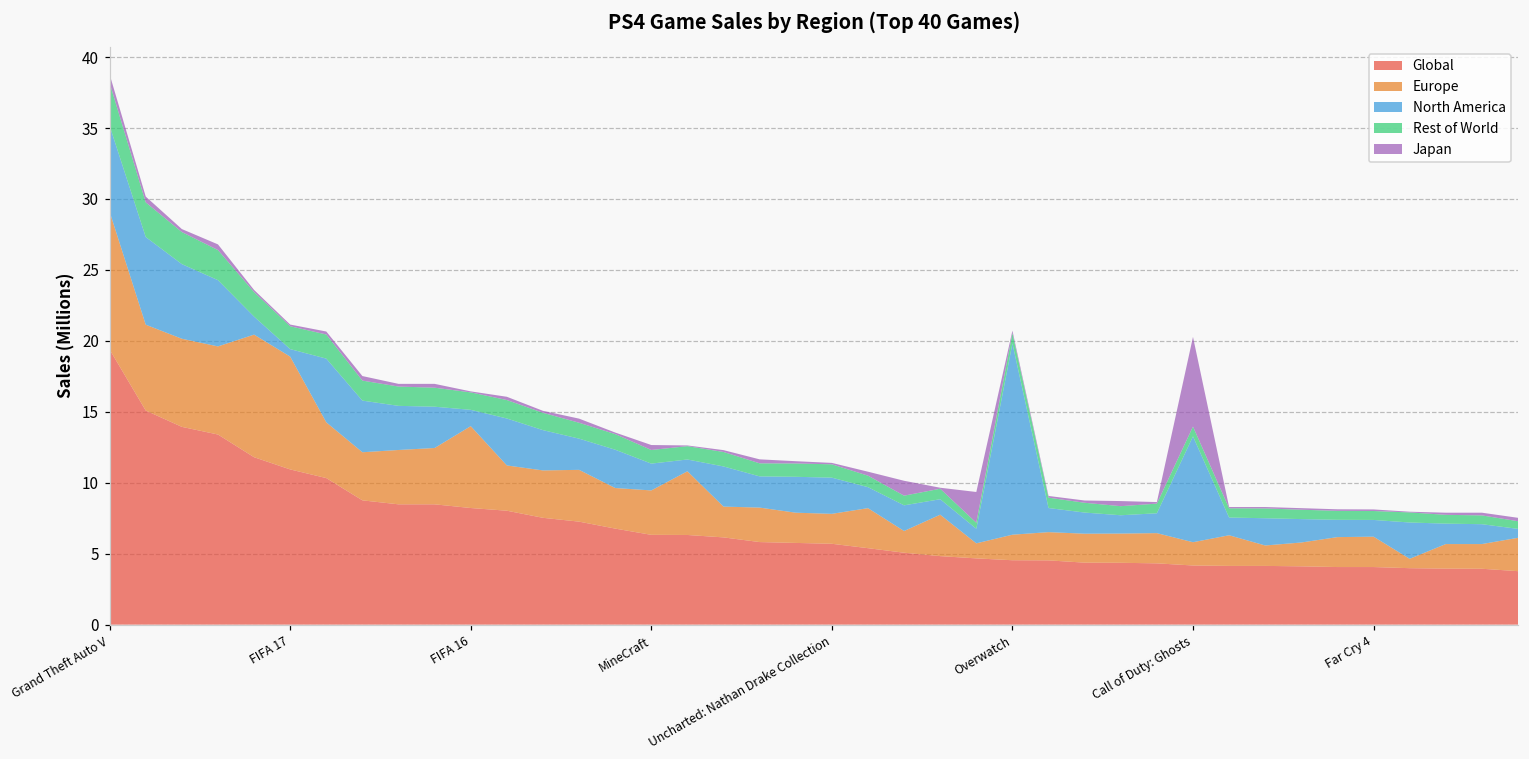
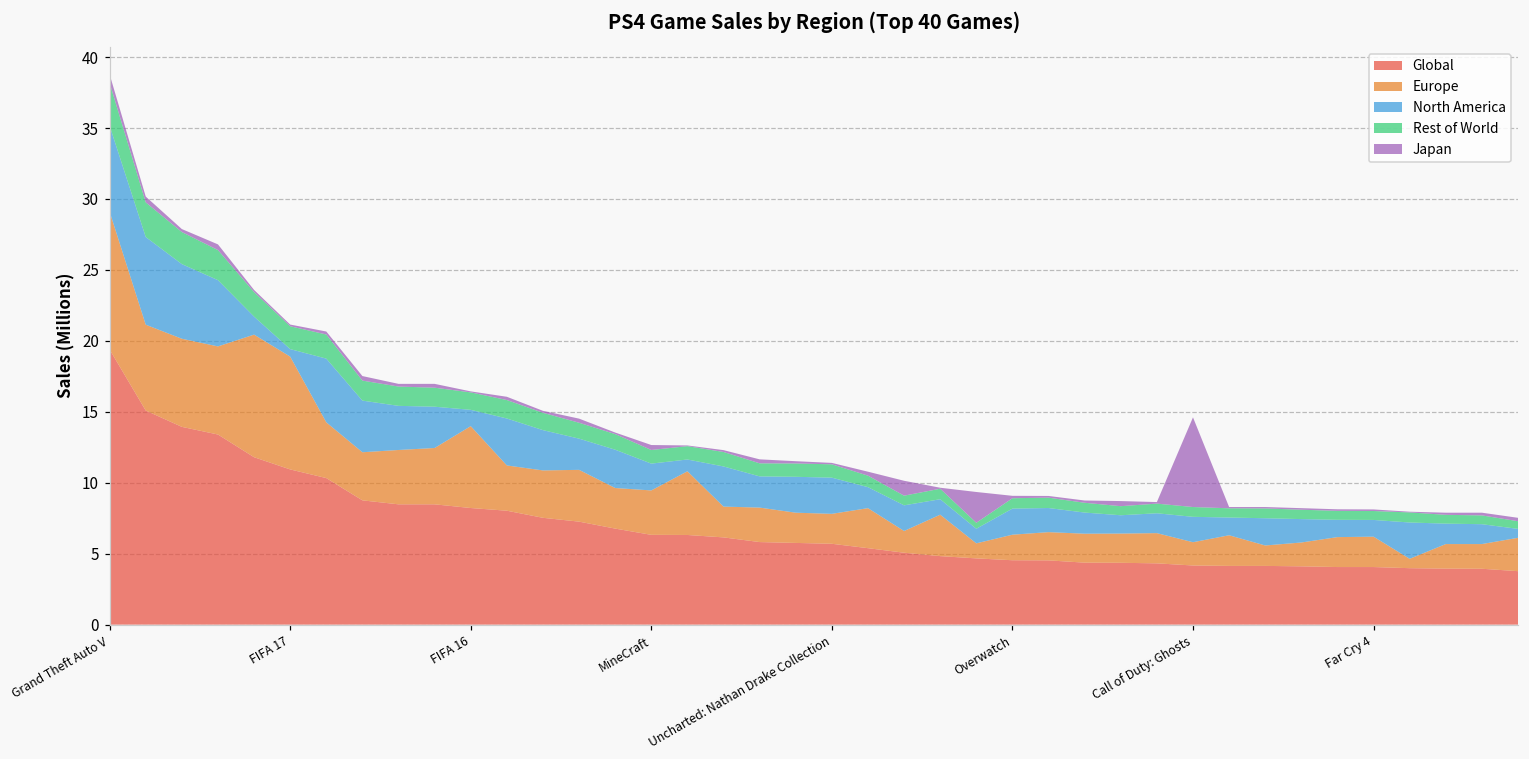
  {
    "North America": {
      "Grand Theft Auto V": 6.1,
      "FIFA 17": 0.5,
      "FIFA 16": 1.2,
      "MineCraft": 1.9,
      "Uncharted: Nathan Drake Collection": 2.5,
-     "Overwatch": 13.5,
-     "Call of Duty: Ghosts": 7.5,
+     "Overwatch": 1.8,
+     "Call of Duty: Ghosts": 1.8,
      "Far Cry 4": 1.2
    },
    "Rest of World": {
      "Grand Theft Auto V": 3.0,
      "MineCraft": 1.0,
      "Call of Duty: Ghosts": 0.7
    },
    "Japan": {
      "Grand Theft Auto V": 0.6,
      "MineCraft": 0.3,
      "Call of Duty: Ghosts": 6.3
    }
  }
